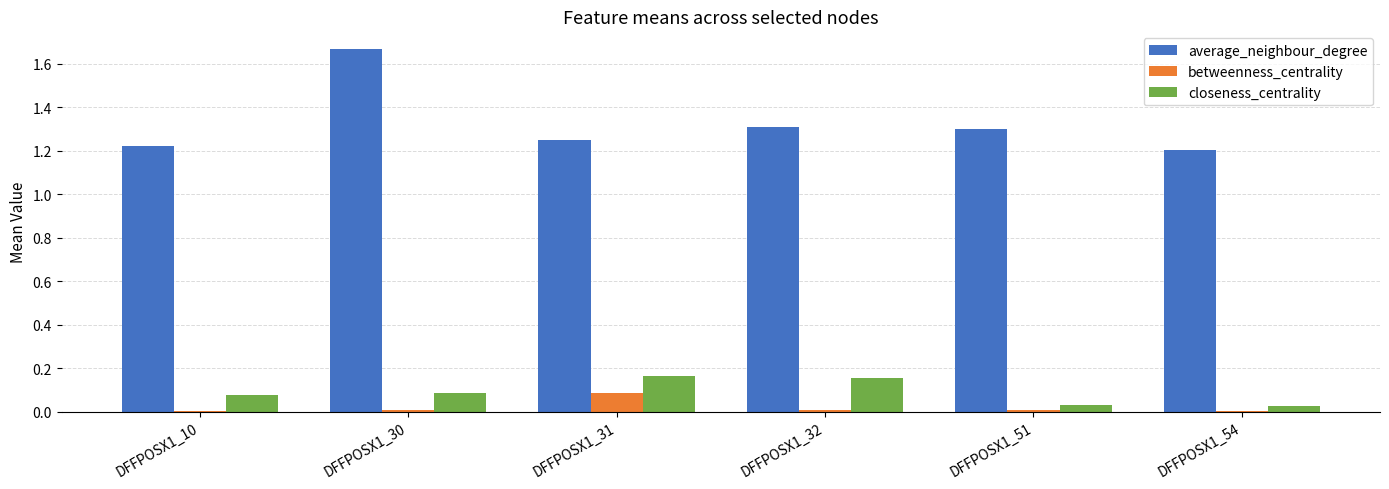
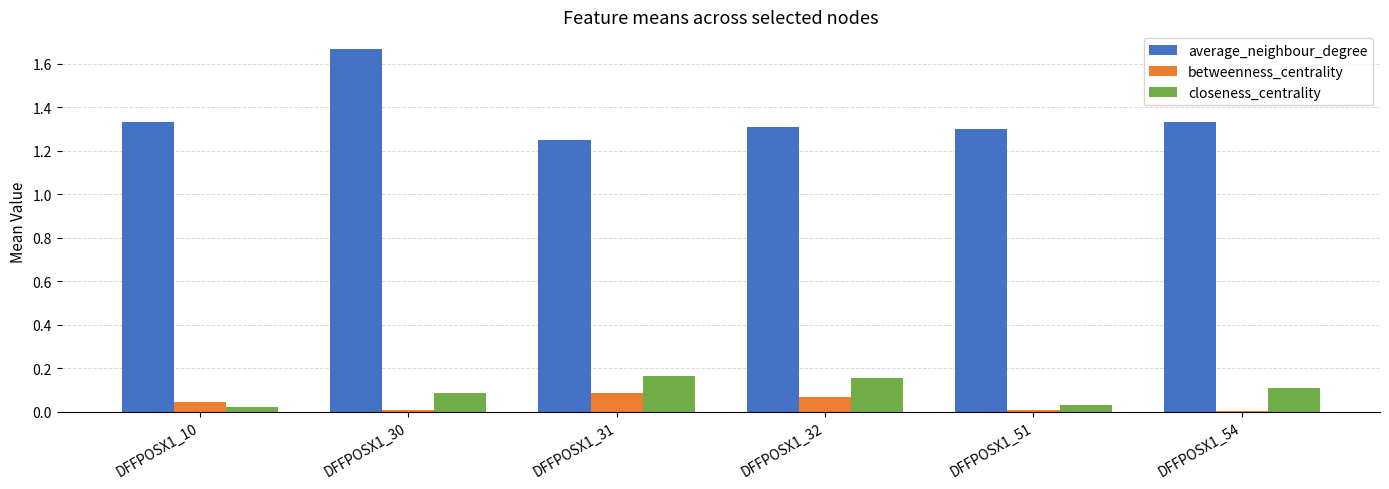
  {
    "average_neighbour_degree": {
-     "DFFPOSX1_10": 1.22,
+     "DFFPOSX1_10": 1.33,
      "DFFPOSX1_30": 1.67,
      "DFFPOSX1_31": 1.25,
      "DFFPOSX1_32": 1.31,
      "DFFPOSX1_51": 1.30,
-     "DFFPOSX1_54": 1.20
+     "DFFPOSX1_54": 1.33
    },
    "betweenness_centrality": {
-     "DFFPOSX1_10": 0.00,
+     "DFFPOSX1_10": 0.05,
      "DFFPOSX1_31": 0.09,
-     "DFFPOSX1_32": 0.01
+     "DFFPOSX1_32": 0.07
    },
    "closeness_centrality": {
-     "DFFPOSX1_10": 0.08,
+     "DFFPOSX1_10": 0.02,
      "DFFPOSX1_30": 0.08,
      "DFFPOSX1_31": 0.16,
      "DFFPOSX1_32": 0.16,
      "DFFPOSX1_51": 0.03,
-     "DFFPOSX1_54": 0.03
+     "DFFPOSX1_54": 0.11
    }
  }
